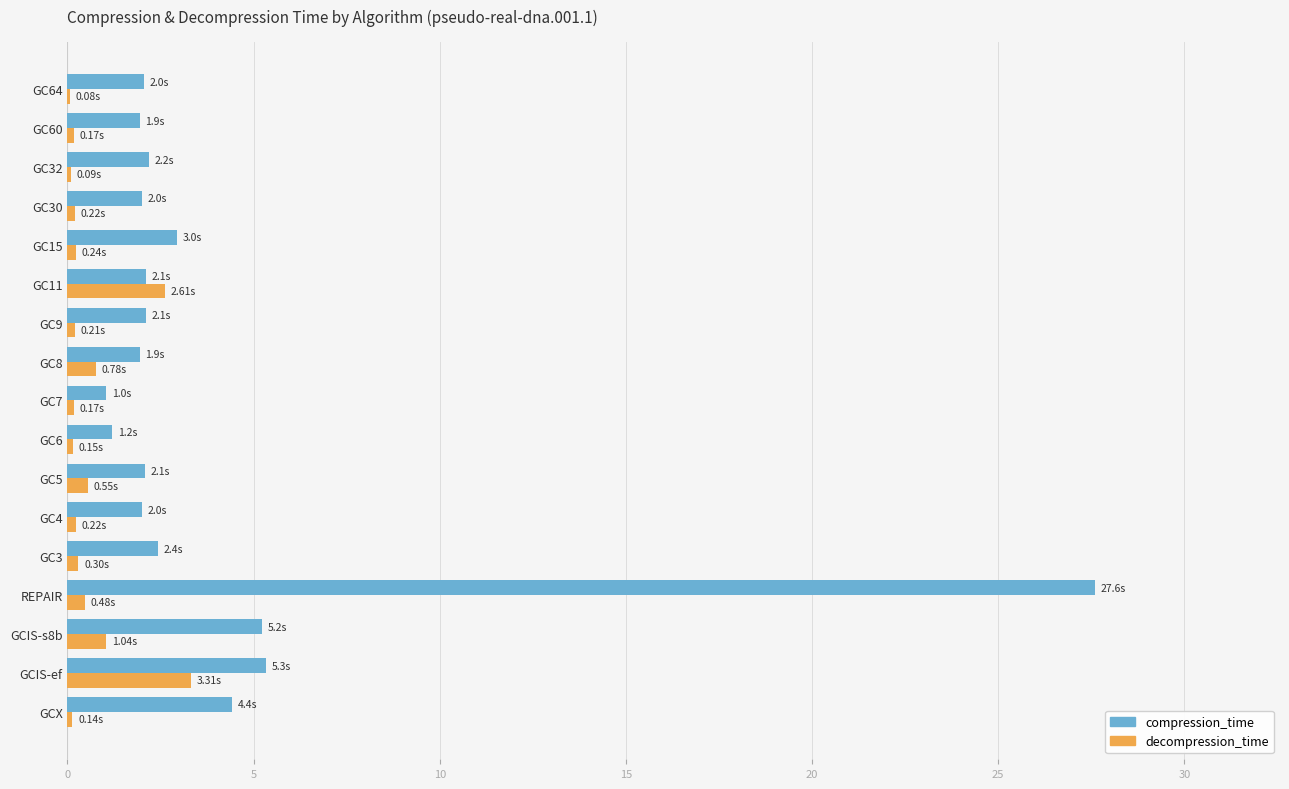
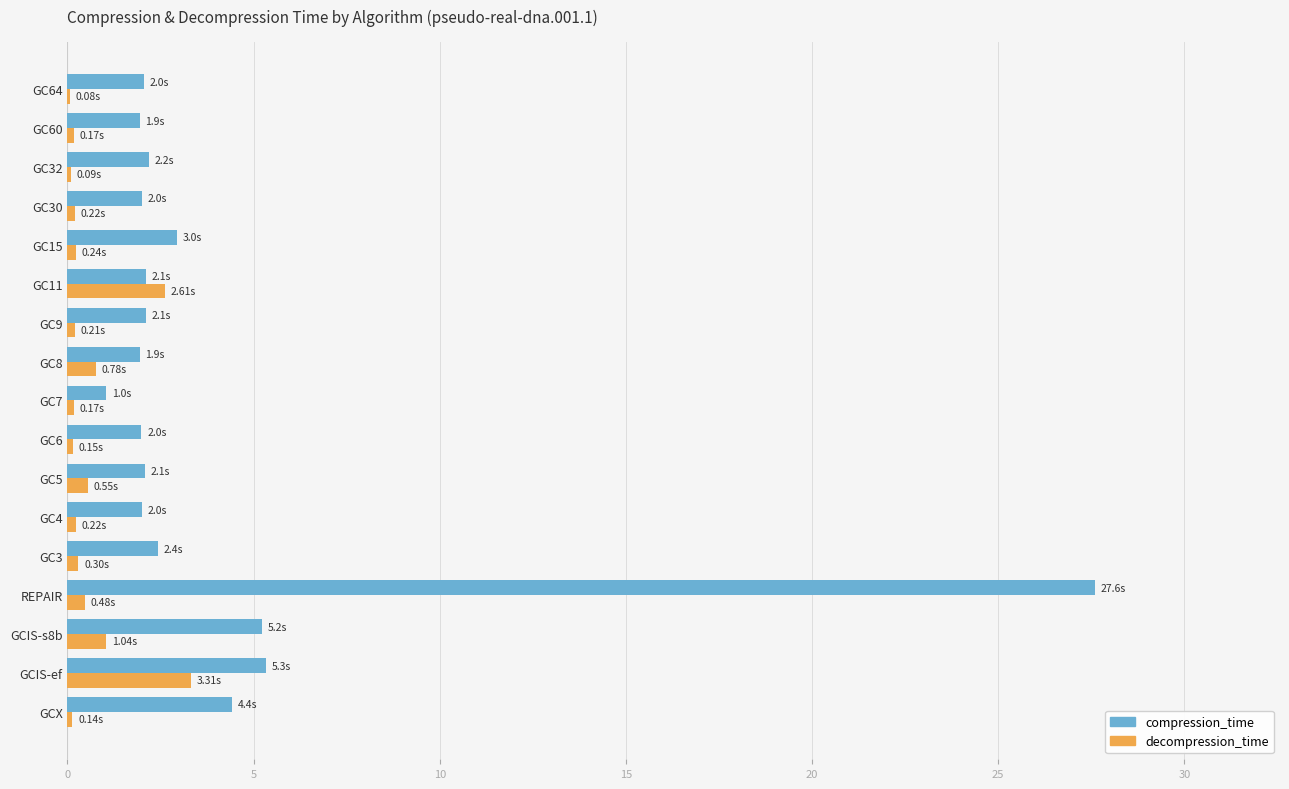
  {
    "compression_time": {
      "GC64": "2.0s",
      "GC60": "1.9s",
      "GC32": "2.2s",
      "GC30": "2.0s",
      "GC15": "3.0s",
      "GC11": "2.1s",
      "GC9": "2.1s",
      "GC8": "1.9s",
      "GC7": "1.0s",
-     "GC6": "1.2s",
+     "GC6": "2.0s",
      "GC5": "2.1s",
      "GC4": "2.0s",
      "GC3": "2.4s",
      "REPAIR": "27.6s",
      "GCIS-s8b": "5.2s",
      "GCIS-ef": "5.3s",
      "GCX": "4.4s"
    },
    "decompression_time": {
      "GC64": "0.08s",
      "GC60": "0.17s",
      "GC32": "0.09s",
      "GC30": "0.22s",
      "GC15": "0.24s",
      "GC11": "2.61s",
      "GC9": "0.21s",
      "GC8": "0.78s",
      "GC7": "0.17s",
      "GC6": "0.15s",
      "GC5": "0.55s",
      "GC4": "0.22s",
      "GC3": "0.30s",
      "REPAIR": "0.48s",
      "GCIS-s8b": "1.04s",
      "GCIS-ef": "3.31s",
      "GCX": "0.14s"
    }
  }
